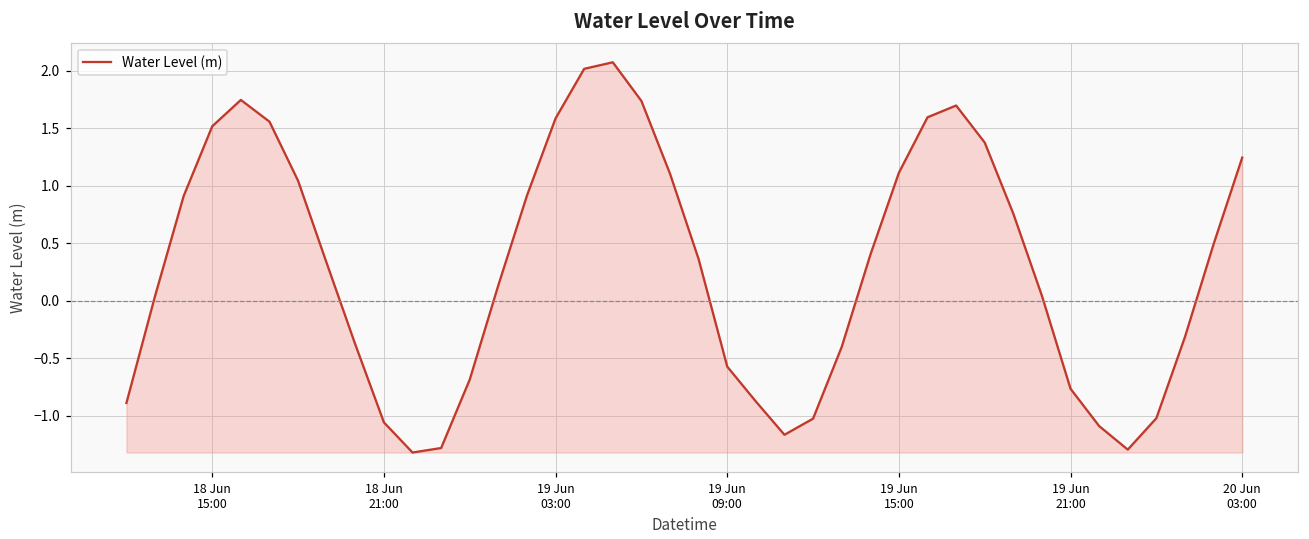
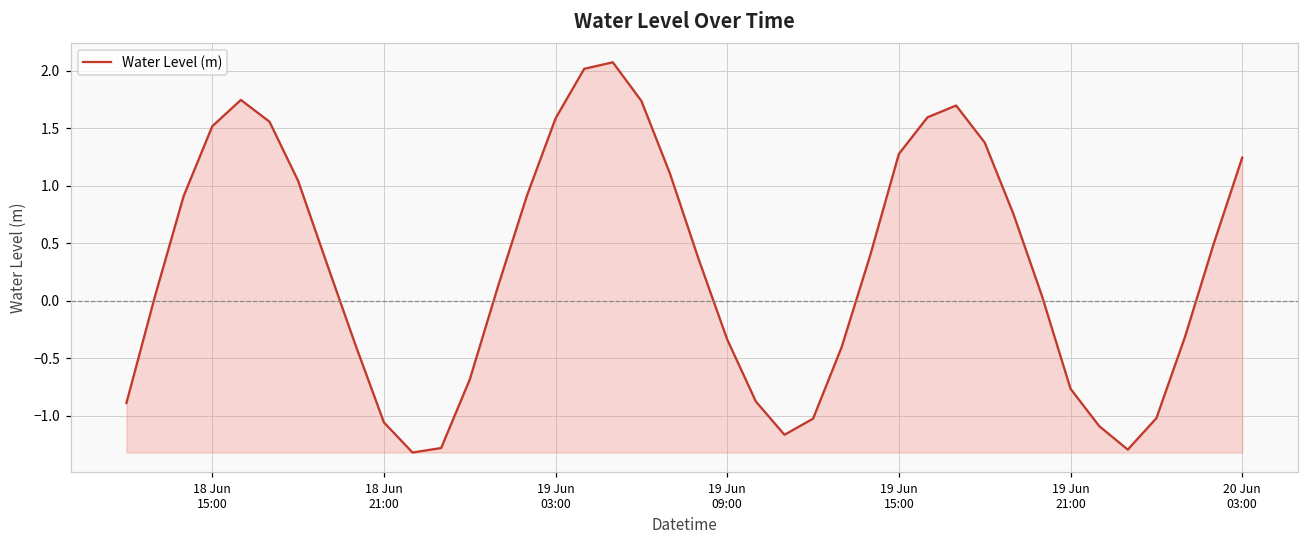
  {
    "18 Jun 15:00": 1.52,
    "18 Jun 21:00": -1.06,
    "19 Jun 03:00": 1.58,
-   "19 Jun 09:00": -0.57,
-   "19 Jun 15:00": 1.11,
+   "19 Jun 09:00": -0.34,
+   "19 Jun 15:00": 1.28,
    "19 Jun 21:00": -0.76,
    "20 Jun 03:00": 1.24
  }
